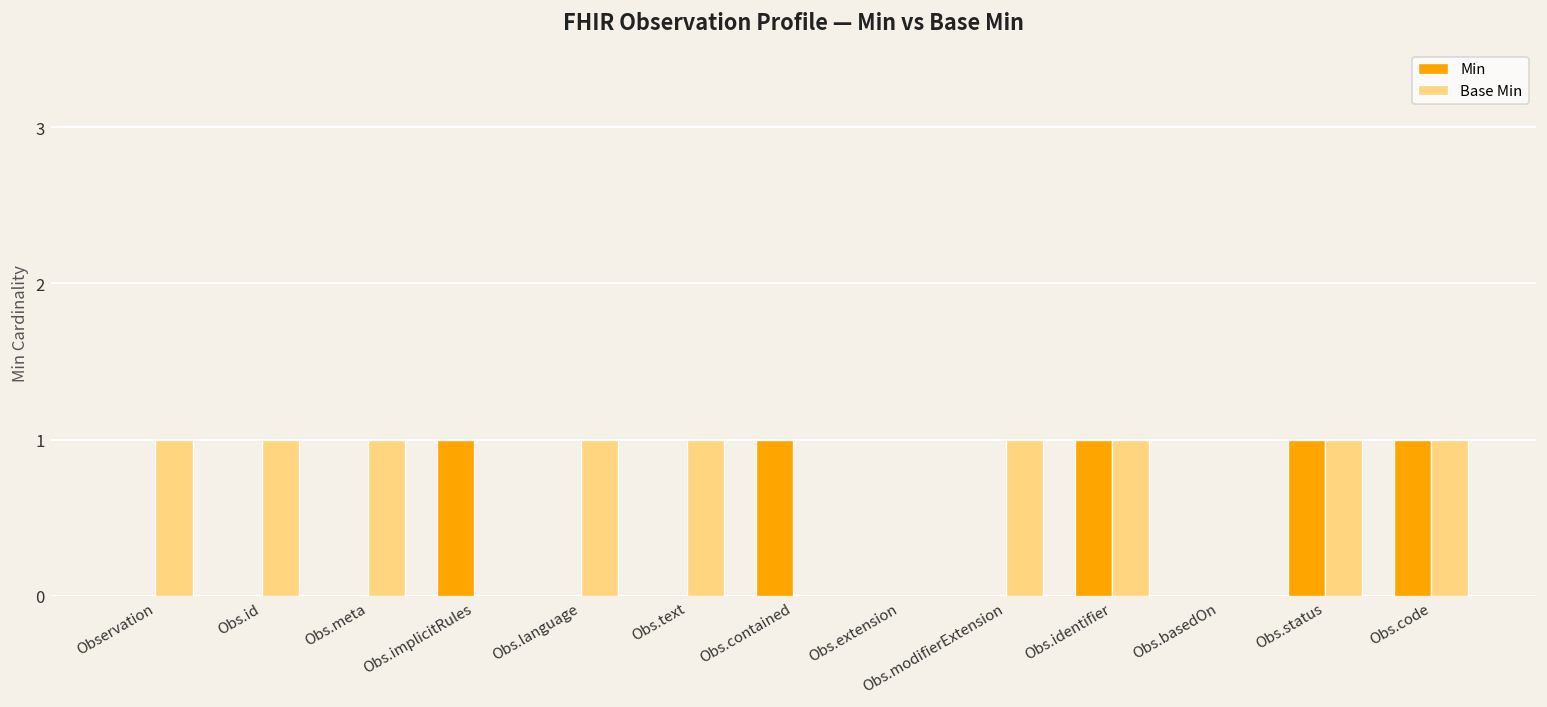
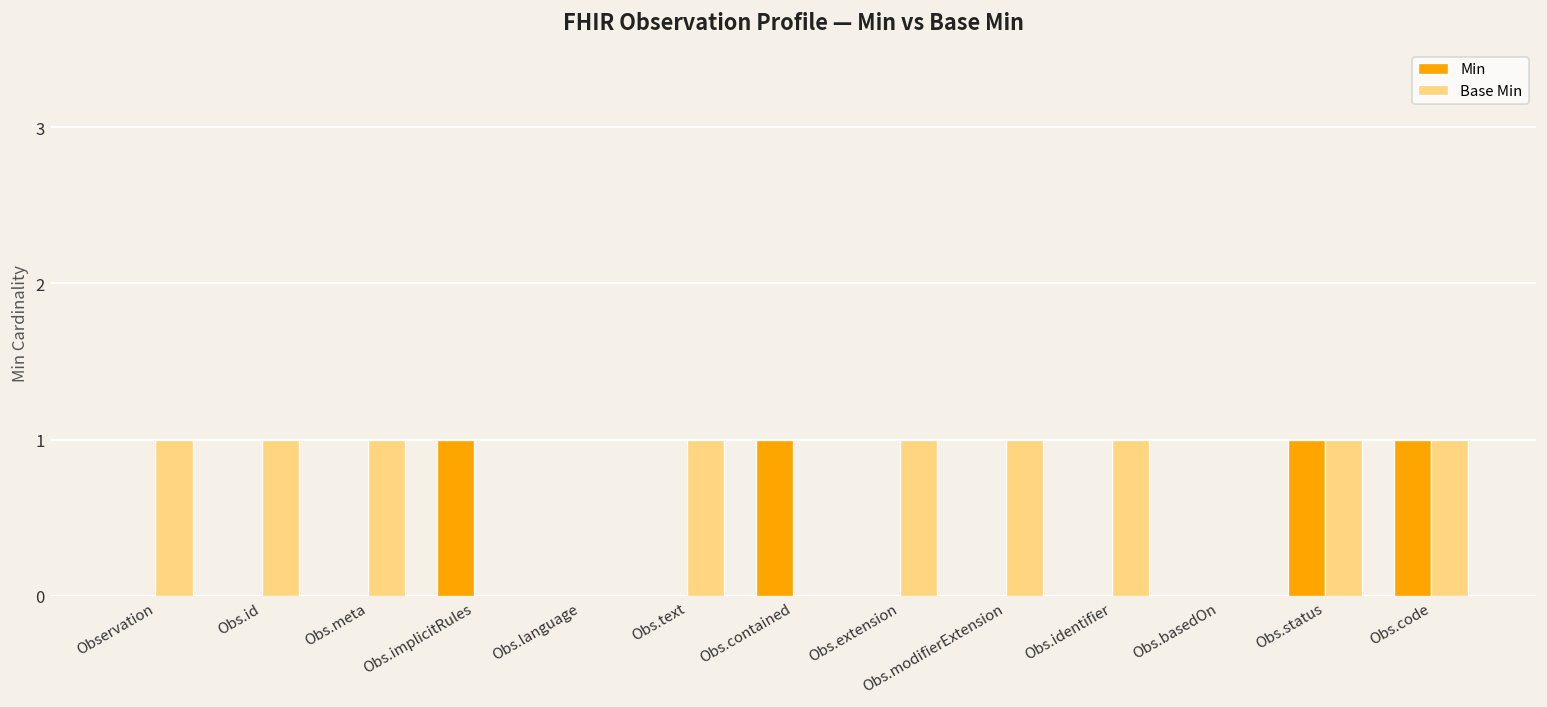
  {
    "Min": {
      "Observation": 0,
      "Obs.id": 0,
      "Obs.meta": 0,
      "Obs.implicitRules": 1,
      "Obs.language": 0,
      "Obs.text": 0,
      "Obs.contained": 1,
      "Obs.extension": 0,
      "Obs.modifierExtension": 0,
-     "Obs.identifier": 1,
+     "Obs.identifier": 0,
      "Obs.basedOn": 0,
      "Obs.status": 1,
      "Obs.code": 1
    },
    "Base Min": {
      "Observation": 1,
      "Obs.id": 1,
      "Obs.meta": 1,
      "Obs.implicitRules": 0,
-     "Obs.language": 1,
+     "Obs.language": 0,
      "Obs.text": 1,
      "Obs.contained": 0,
-     "Obs.extension": 0,
+     "Obs.extension": 1,
      "Obs.modifierExtension": 1,
      "Obs.identifier": 1,
      "Obs.basedOn": 0,
      "Obs.status": 1,
      "Obs.code": 1
    }
  }
